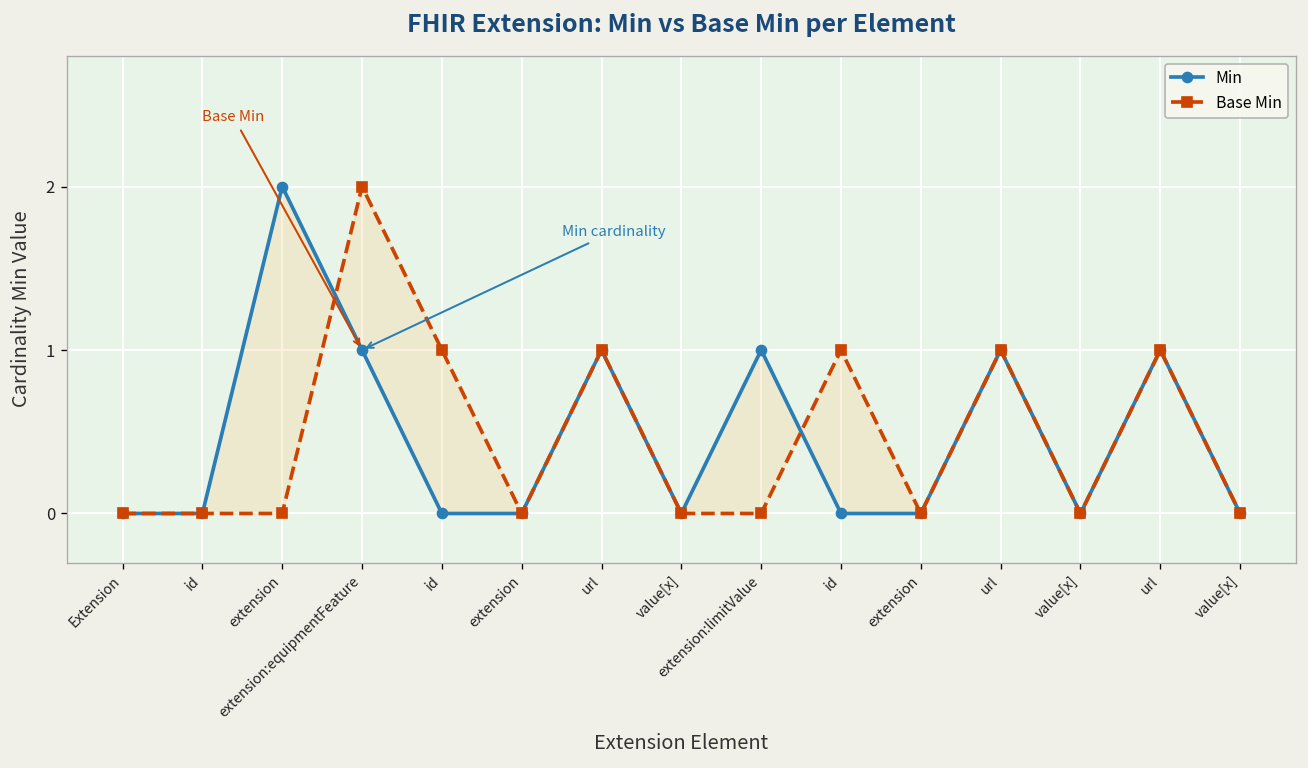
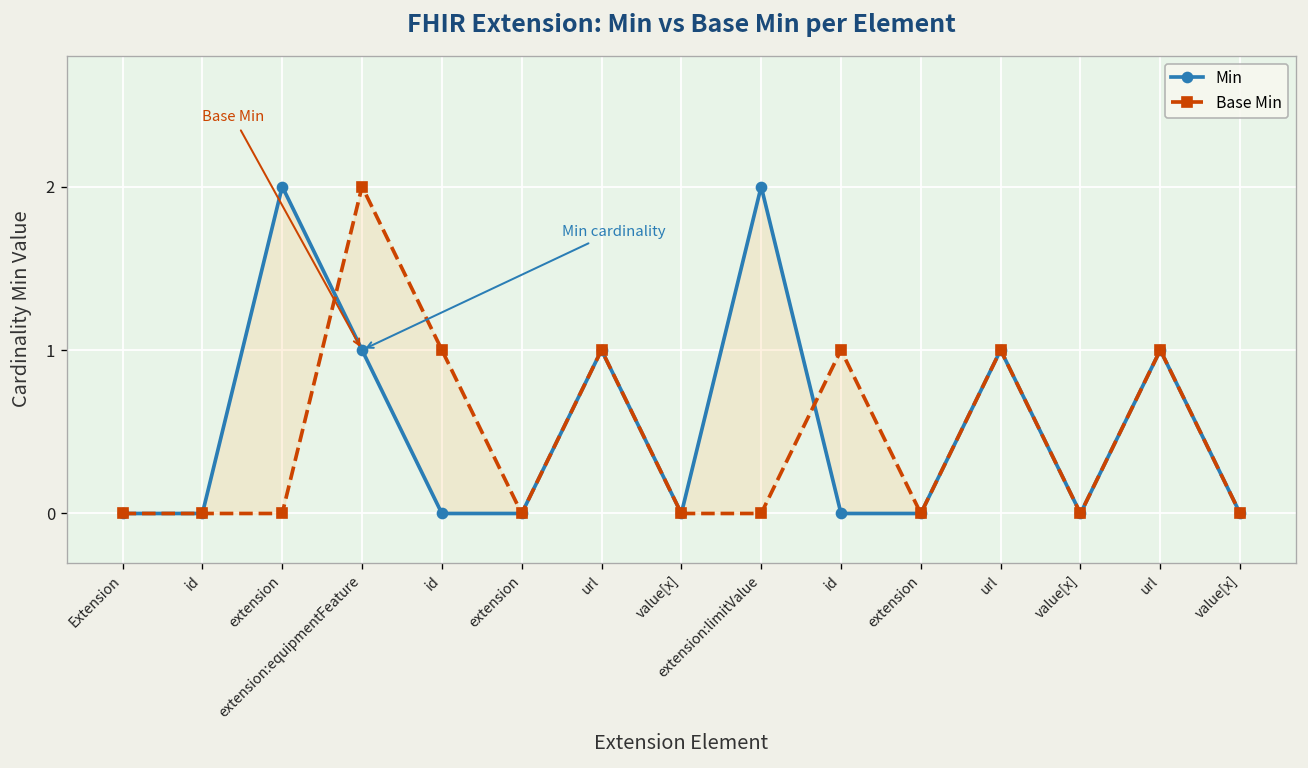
  {
    "Min": {
      "extension:equipmentFeature": 1,
-     "extension:limitValue": 1
+     "extension:limitValue": 2
    },
    "Base Min": {
      "extension:limitValue": 0
    }
  }
